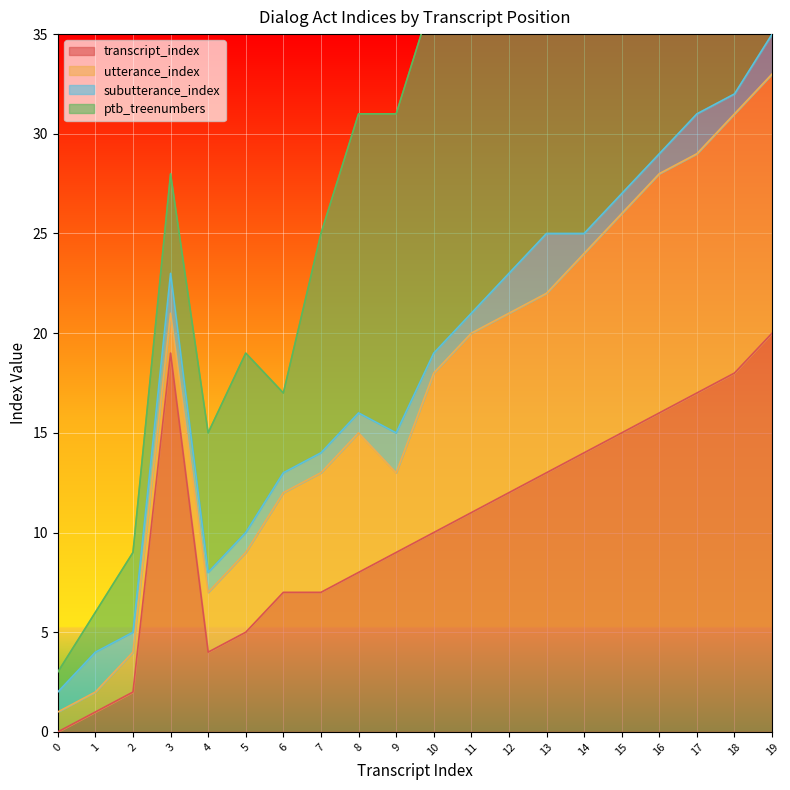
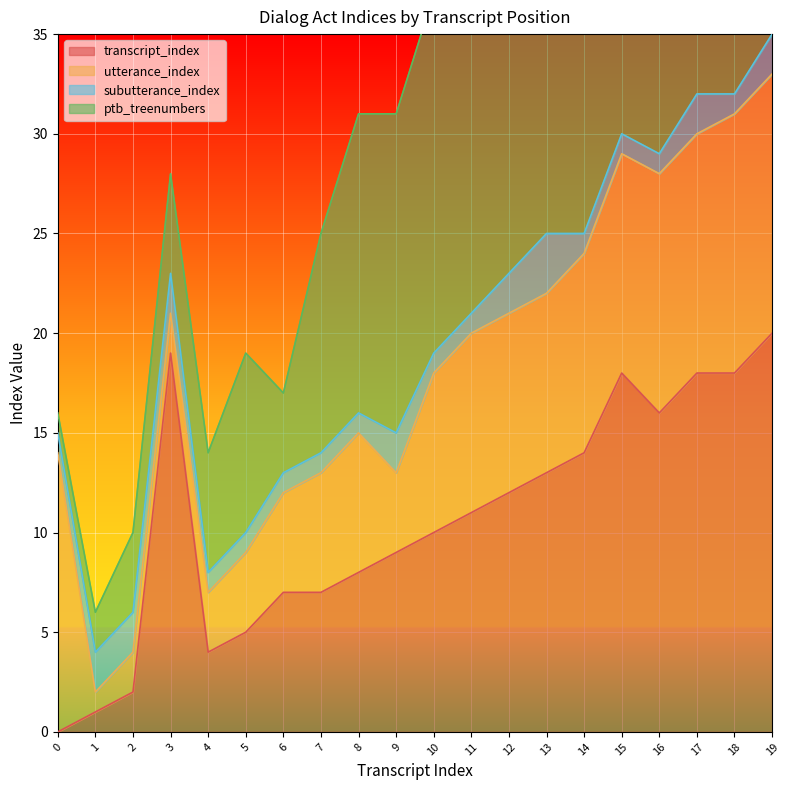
  {
    "transcript_index": {
      "0": 0,
      "1": 1,
      "2": 2,
      "3": 19,
      "4": 4,
      "5": 5,
      "6": 7,
      "7": 7,
      "8": 8,
      "9": 9,
      "10": 10,
      "11": 11,
      "12": 12,
      "13": 13,
      "14": 14,
-     "15": 15,
+     "15": 18,
      "16": 16,
-     "17": 17,
+     "17": 18,
      "18": 18,
      "19": 20
    },
    "utterance_index": {
-     "0": 1,
+     "0": 14,
      "1": 1,
      "2": 2,
      "3": 2,
      "4": 3,
      "5": 4,
      "6": 5,
      "7": 6,
      "8": 7,
      "9": 4,
      "10": 8,
      "11": 9,
      "12": 9,
      "13": 9,
      "14": 10,
      "15": 11,
      "16": 12,
      "17": 12,
      "18": 13,
      "19": 13
    },
    "subutterance_index": {
      "0": 1,
      "1": 2,
-     "2": 1,
+     "2": 2,
      "3": 2,
      "4": 1,
      "5": 1,
      "6": 1,
      "7": 1,
      "8": 1,
      "9": 2,
      "10": 1,
      "11": 1,
      "12": 2,
      "13": 3,
      "14": 1,
      "15": 1,
      "16": 1,
      "17": 2,
      "18": 1,
      "19": 2
    },
    "ptb_treenumbers": {
      "0": 1,
      "1": 2,
      "2": 4,
      "3": 5,
-     "4": 7,
+     "4": 6,
      "5": 9,
      "6": 4,
      "7": 11,
      "8": 15,
      "9": 16
    }
  }
